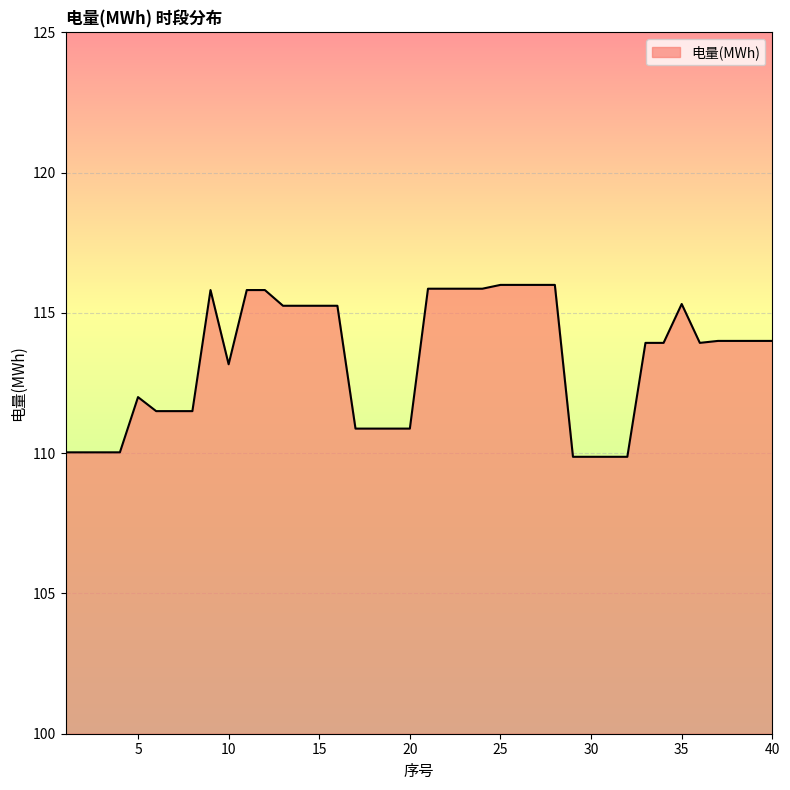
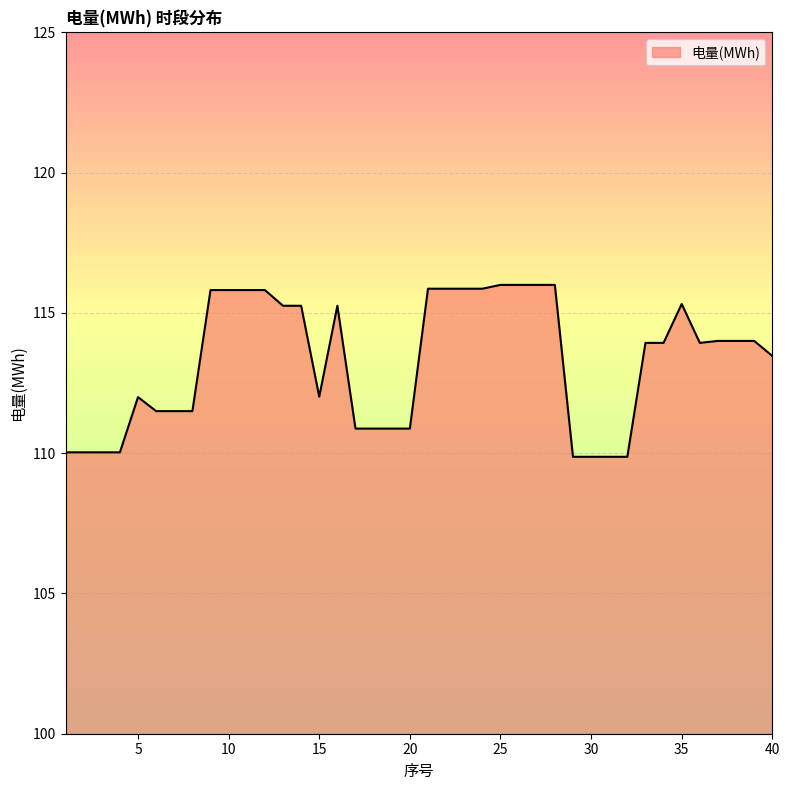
  {
    "5": 112.0,
-   "10": 113.2,
-   "15": 115.3,
+   "10": 115.8,
+   "15": 112.0,
    "20": 110.9,
    "25": 116.0,
    "30": 109.9,
    "35": 115.3,
-   "40": 114.0
+   "40": 113.5
  }
